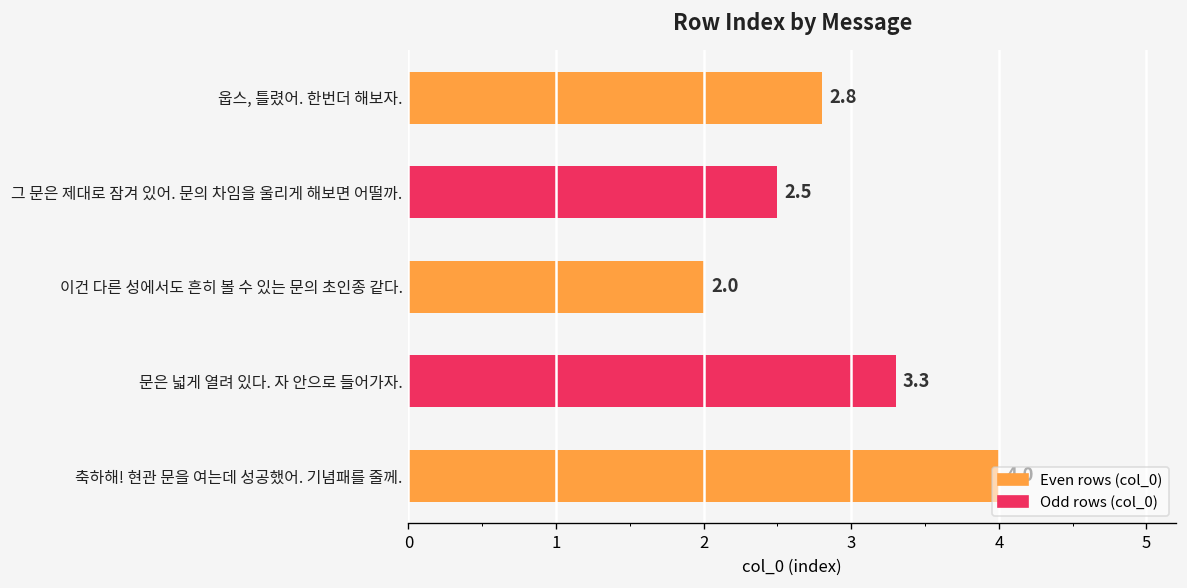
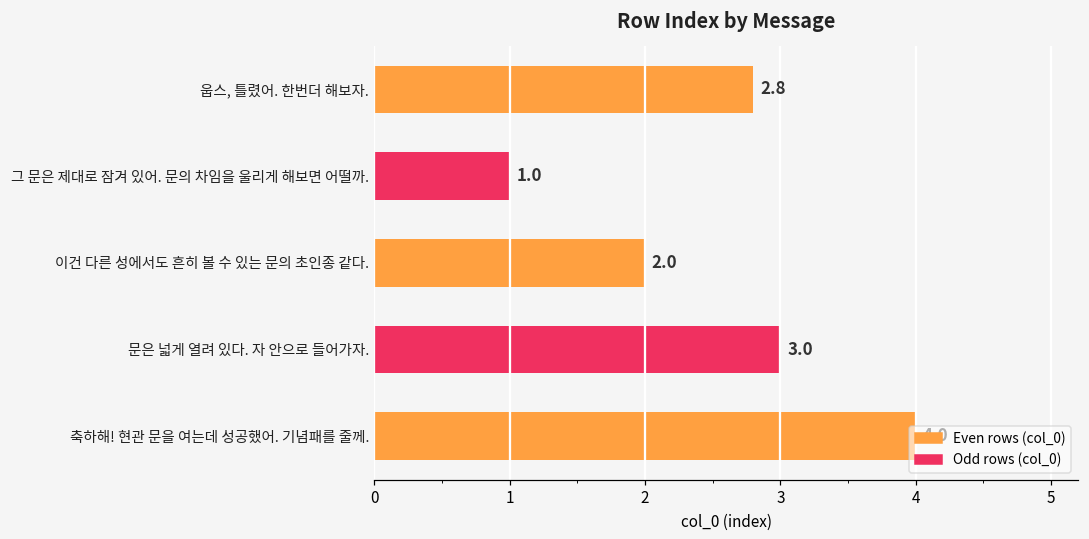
  {
    "웁스, 틀렸어. 한번더 해보자.": 2.8,
-   "그 문은 제대로 잠겨 있어. 문의 차임을 울리게 해보면 어떨까.": 2.5,
+   "그 문은 제대로 잠겨 있어. 문의 차임을 울리게 해보면 어떨까.": 1.0,
    "이건 다른 성에서도 흔히 볼 수 있는 문의 초인종 같다.": 2.0,
-   "문은 넓게 열려 있다. 자 안으로 들어가자.": 3.3
+   "문은 넓게 열려 있다. 자 안으로 들어가자.": 3.0
  }
